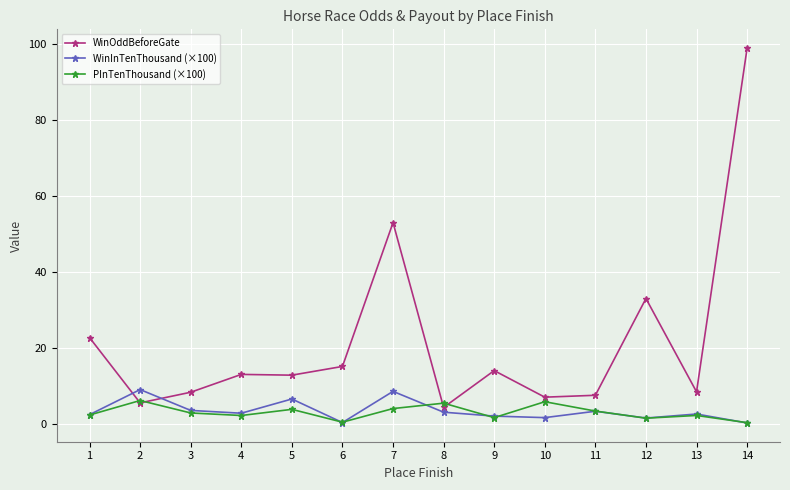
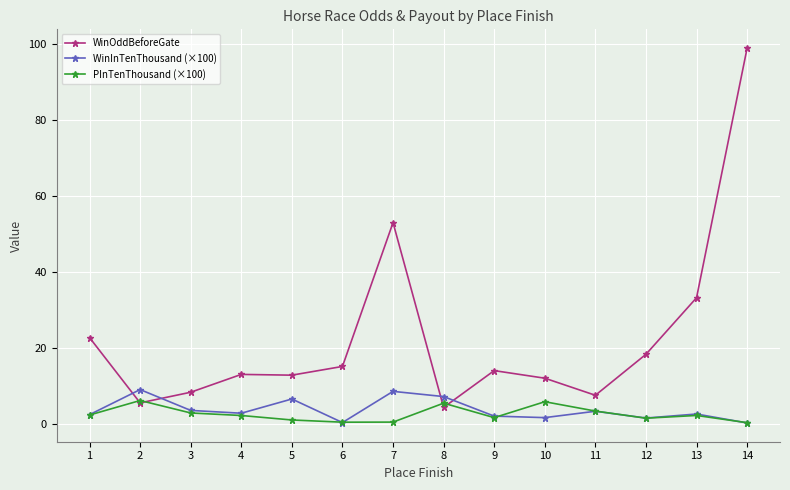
  {
    "WinOddBeforeGate": {
      "1": 23,
      "3": 8,
      "4": 13,
      "5": 13,
      "6": 15,
      "7": 53,
      "8": 4,
      "9": 14,
-     "10": 7,
+     "10": 12,
      "11": 8,
-     "12": 33,
-     "13": 8,
+     "12": 18,
+     "13": 33,
      "14": 99
    },
    "WinInTenThousand (×100)": {
      "2": 9,
      "3": 4,
      "5": 7,
      "7": 9,
-     "8": 3,
+     "8": 7,
      "10": 2
    },
    "PInTenThousand (×100)": {
      "3": 3,
-     "5": 4,
-     "7": 4,
+     "5": 1,
+     "7": 0,
      "8": 5,
      "10": 6
    }
  }
